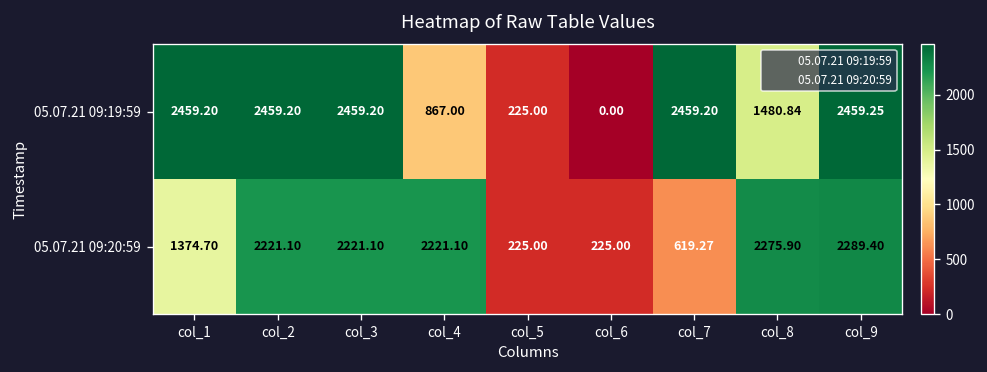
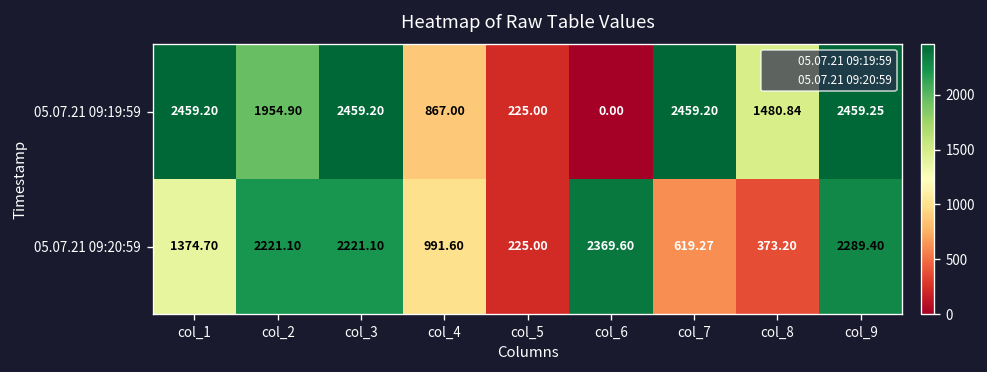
  {
    "05.07.21 09:19:59": {
      "col_1": 2459.20,
-     "col_2": 2459.20,
+     "col_2": 1954.90,
      "col_3": 2459.20,
      "col_4": 867.00,
      "col_5": 225.00,
      "col_6": 0.00,
      "col_7": 2459.20,
      "col_8": 1480.84,
      "col_9": 2459.25
    },
    "05.07.21 09:20:59": {
      "col_1": 1374.70,
      "col_2": 2221.10,
      "col_3": 2221.10,
-     "col_4": 2221.10,
+     "col_4": 991.60,
      "col_5": 225.00,
-     "col_6": 225.00,
+     "col_6": 2369.60,
      "col_7": 619.27,
-     "col_8": 2275.90,
+     "col_8": 373.20,
      "col_9": 2289.40
    }
  }
